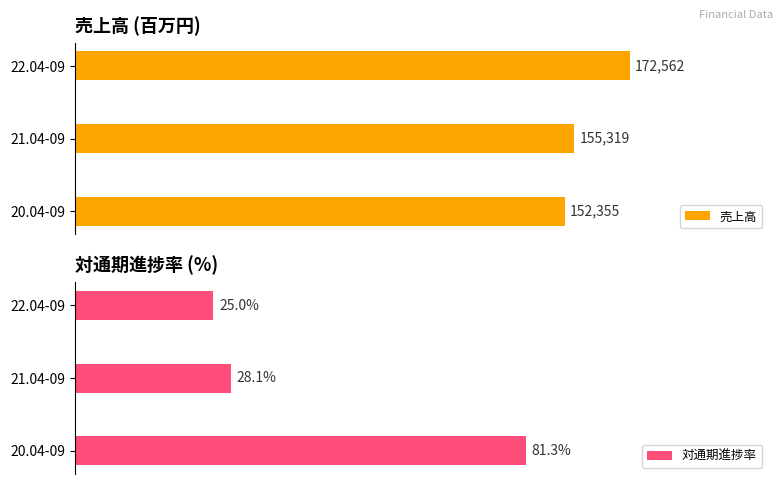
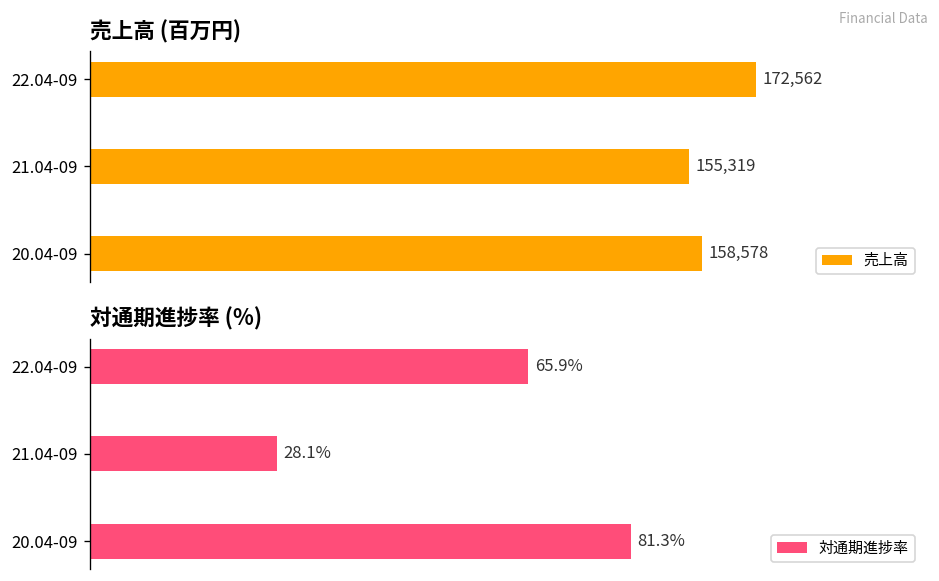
  {
    "売上高 (百万円)": {
      "22.04-09": "172,562",
      "21.04-09": "155,319",
-     "20.04-09": "152,355"
+     "20.04-09": "158,578"
    },
    "対通期進捗率 (%)": {
-     "22.04-09": "25.0%",
+     "22.04-09": "65.9%",
      "21.04-09": "28.1%",
      "20.04-09": "81.3%"
    }
  }
